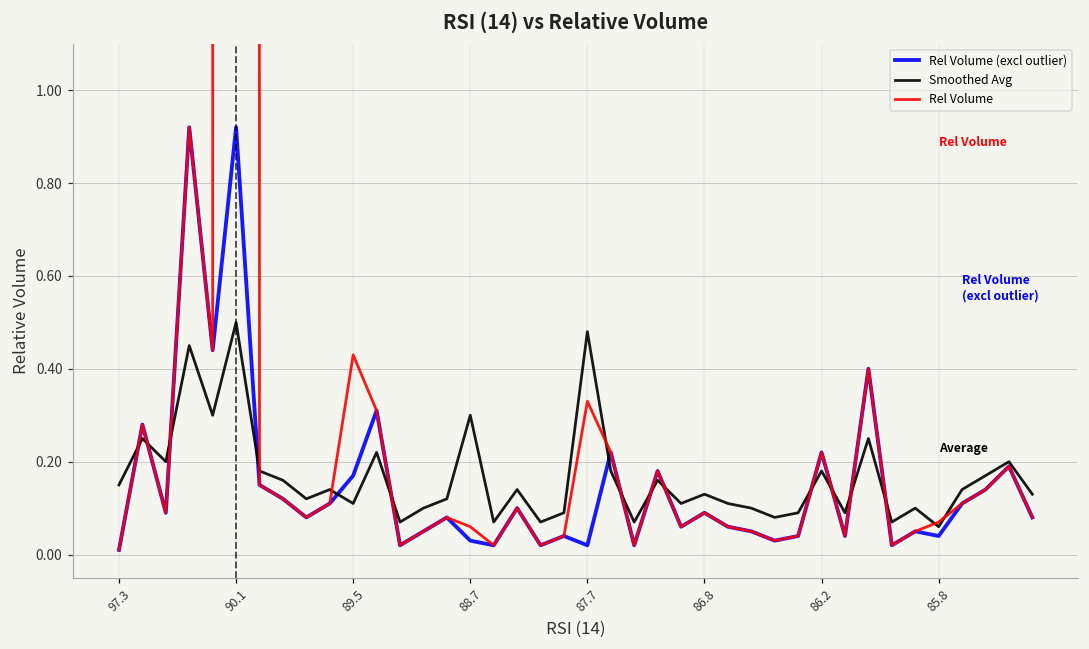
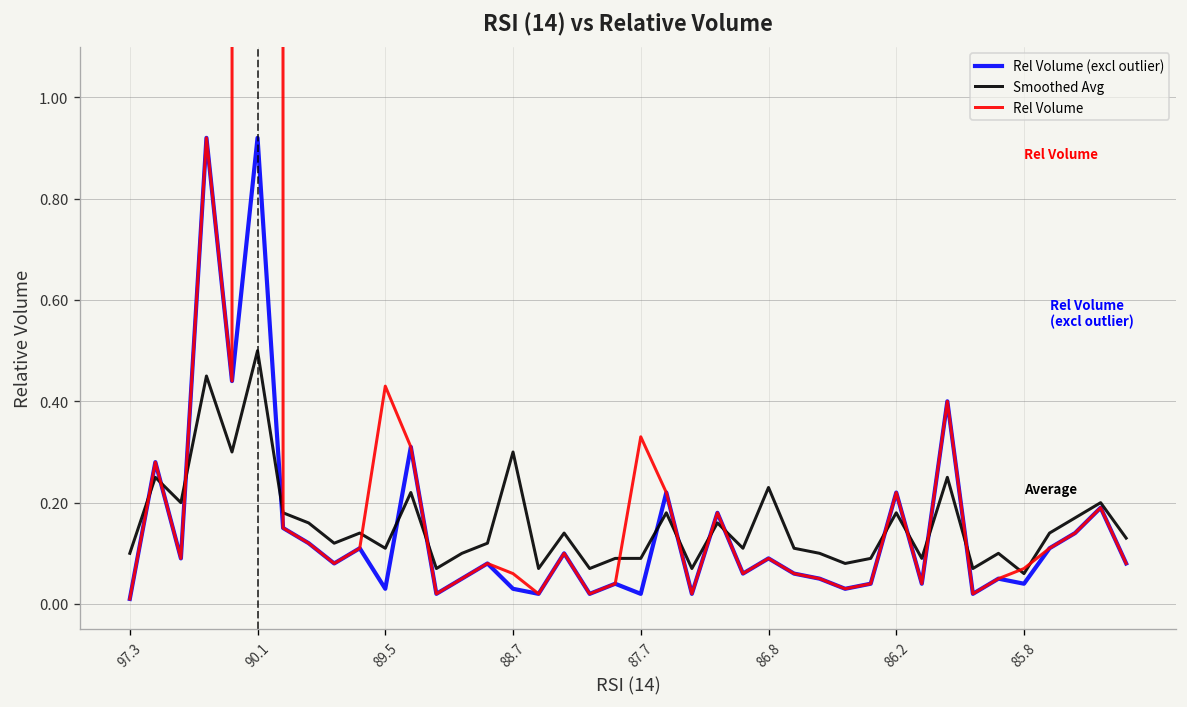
  {
    "Rel Volume (excl outlier)": {
      "90.1": 0.92,
-     "89.5": 0.17,
+     "89.5": 0.03,
      "88.7": 0.03,
      "87.7": 0.02,
      "85.8": 0.04
    },
    "Smoothed Avg": {
-     "97.3": 0.15,
+     "97.3": 0.10,
      "90.1": 0.50,
      "89.5": 0.11,
      "88.7": 0.30,
-     "87.7": 0.48,
-     "86.8": 0.13,
+     "87.7": 0.09,
+     "86.8": 0.23,
      "86.2": 0.18,
      "85.8": 0.06
    },
    "Rel Volume": {
      "89.5": 0.43,
      "88.7": 0.06,
      "87.7": 0.33,
      "85.8": 0.07
    }
  }
